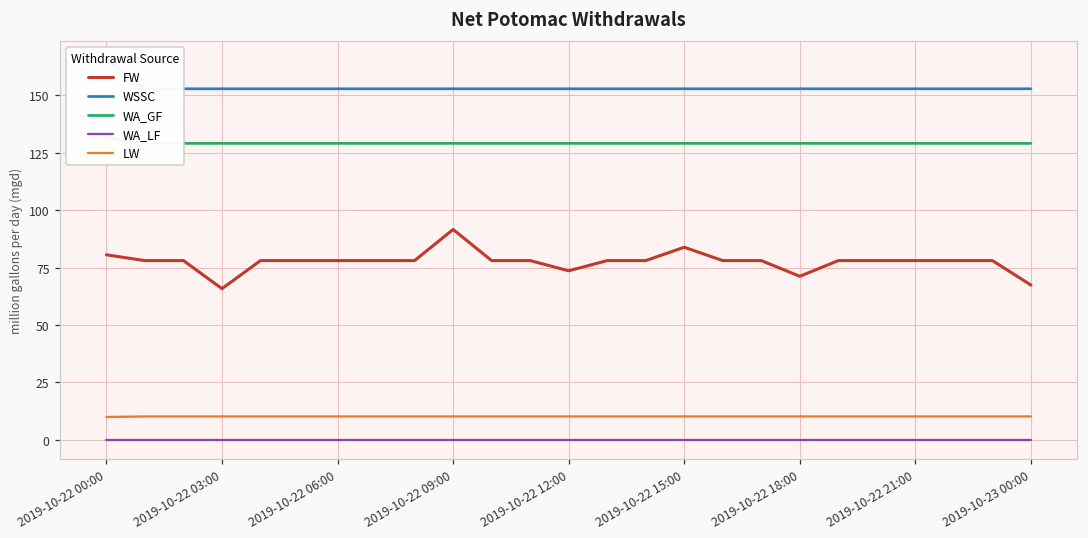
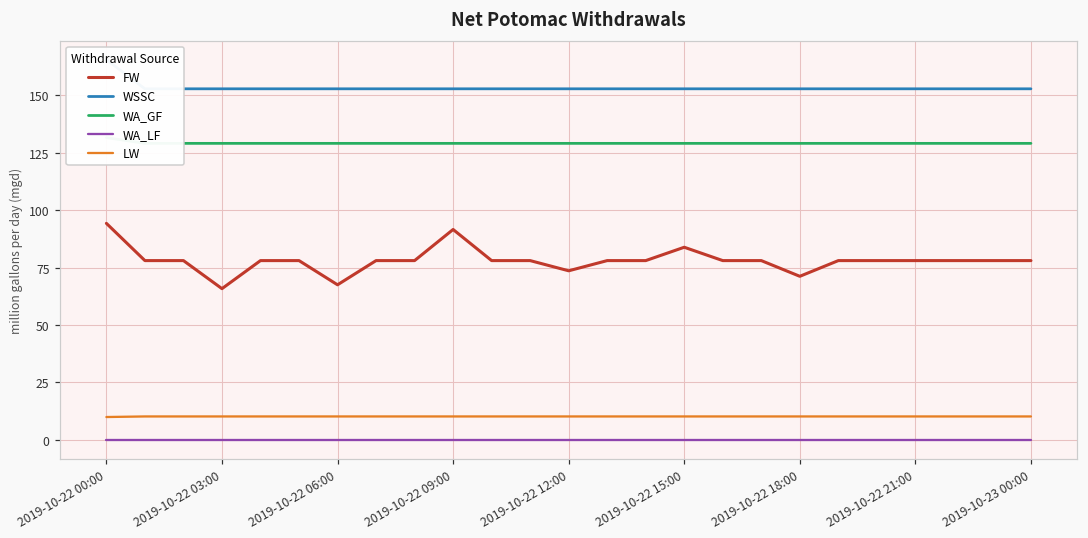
  {
    "FW": {
-     "2019-10-22 00:00": 81,
+     "2019-10-22 00:00": 94,
      "2019-10-22 03:00": 66,
-     "2019-10-22 06:00": 78,
+     "2019-10-22 06:00": 67,
      "2019-10-22 09:00": 92,
      "2019-10-22 12:00": 74,
      "2019-10-22 15:00": 84,
      "2019-10-22 18:00": 71,
      "2019-10-22 21:00": 78,
-     "2019-10-23 00:00": 67
+     "2019-10-23 00:00": 78
    },
    "WSSC": {
      "2019-10-22 03:00": 153,
      "2019-10-22 06:00": 153,
      "2019-10-22 09:00": 153,
      "2019-10-22 12:00": 153,
      "2019-10-22 15:00": 153,
      "2019-10-22 18:00": 153,
      "2019-10-22 21:00": 153,
      "2019-10-23 00:00": 153
    },
    "WA_GF": {
      "2019-10-22 03:00": 129,
      "2019-10-22 06:00": 129,
      "2019-10-22 09:00": 129,
      "2019-10-22 12:00": 129,
      "2019-10-22 15:00": 129,
      "2019-10-22 18:00": 129,
      "2019-10-22 21:00": 129,
      "2019-10-23 00:00": 129
    },
    "WA_LF": {
      "2019-10-22 00:00": 0,
      "2019-10-22 03:00": 0,
      "2019-10-22 06:00": 0,
      "2019-10-22 09:00": 0,
      "2019-10-22 12:00": 0,
      "2019-10-22 15:00": 0,
      "2019-10-22 18:00": 0,
      "2019-10-22 21:00": 0,
      "2019-10-23 00:00": 0
    },
    "LW": {
      "2019-10-22 00:00": 10,
      "2019-10-22 03:00": 10,
      "2019-10-22 06:00": 10,
      "2019-10-22 09:00": 10,
      "2019-10-22 12:00": 10,
      "2019-10-22 15:00": 10,
      "2019-10-22 18:00": 10,
      "2019-10-22 21:00": 10,
      "2019-10-23 00:00": 10
    }
  }
